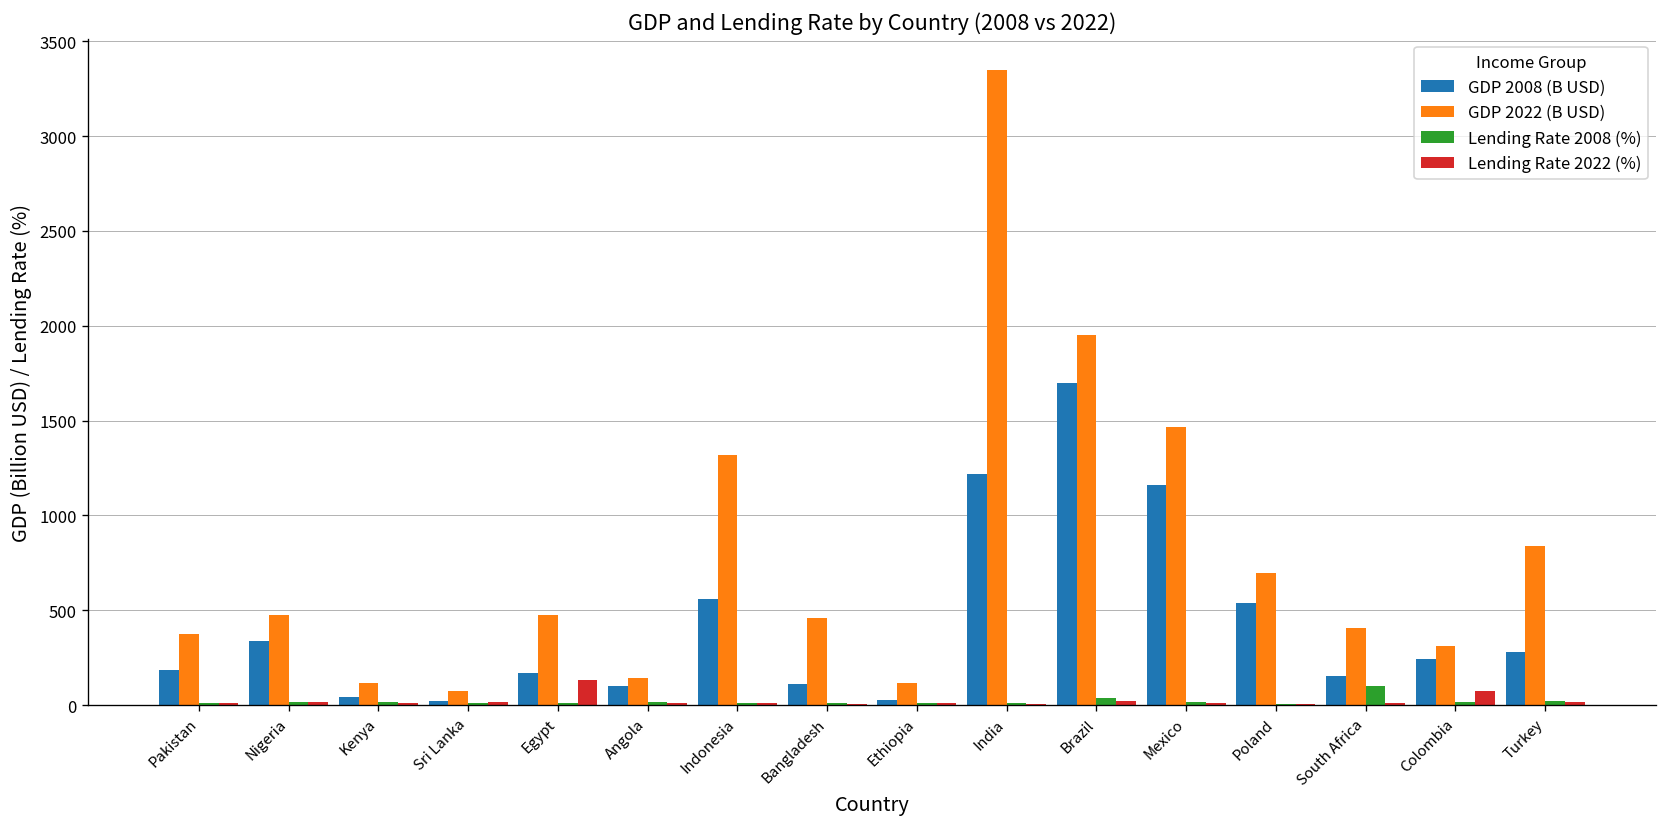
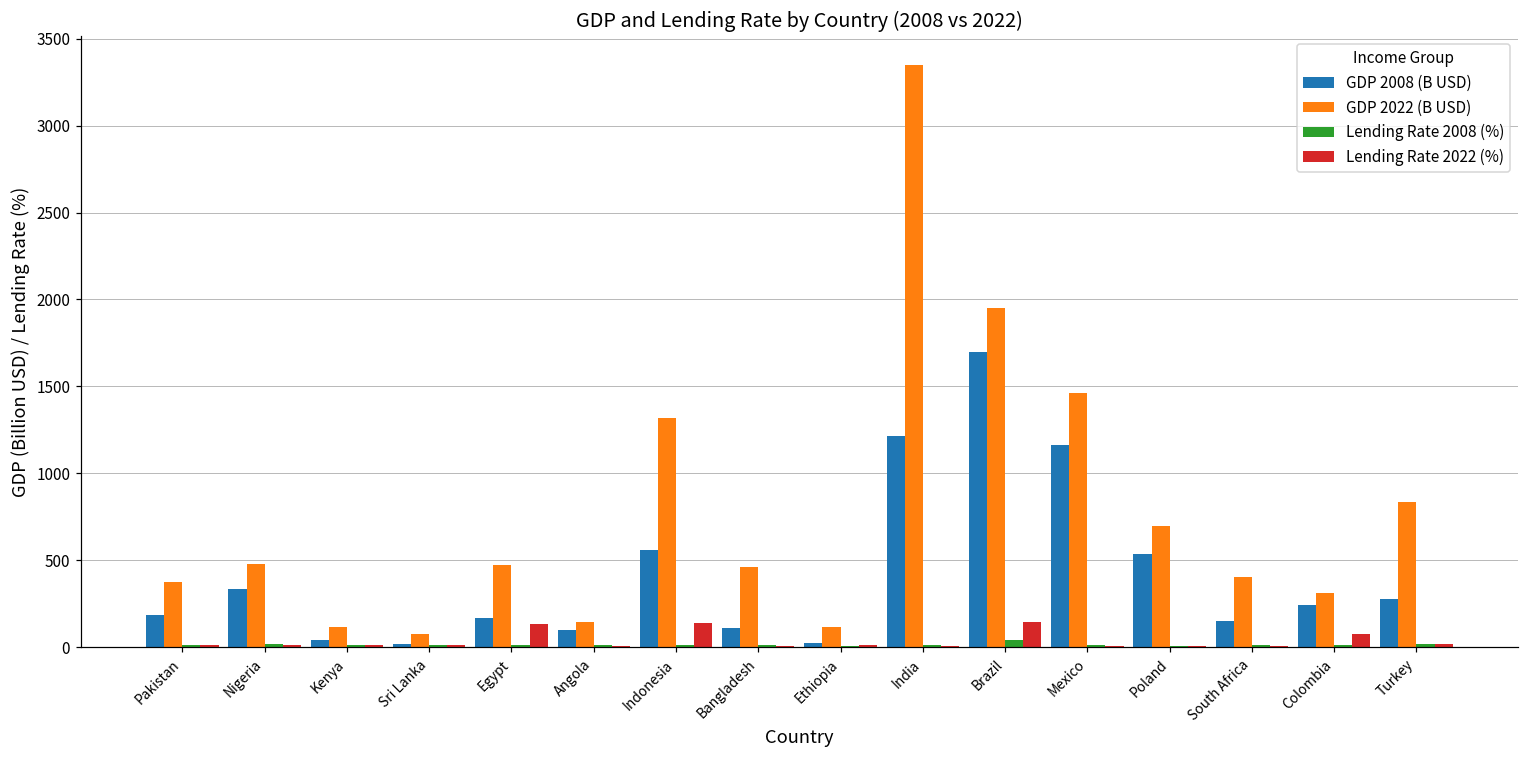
  {
    "GDP 2008 (B USD)": {
      "Pakistan": 180,
      "Nigeria": 340,
      "Kenya": 40,
      "Sri Lanka": 20,
      "Egypt": 170,
      "Angola": 100,
      "Indonesia": 560,
      "Bangladesh": 110,
      "Ethiopia": 30,
      "India": 1220,
      "Brazil": 1700,
      "Mexico": 1160,
      "Poland": 540,
      "South Africa": 150,
      "Colombia": 240,
      "Turkey": 280
    },
    "GDP 2022 (B USD)": {
      "Pakistan": 370,
      "Nigeria": 480,
      "Kenya": 110,
      "Sri Lanka": 70,
      "Egypt": 480,
      "Angola": 140,
      "Indonesia": 1320,
      "Bangladesh": 460,
      "Ethiopia": 120,
      "India": 3350,
      "Brazil": 1950,
      "Mexico": 1460,
      "Poland": 700,
      "South Africa": 410,
      "Colombia": 310,
      "Turkey": 840
    },
    "Lending Rate 2008 (%)": {
      "Nigeria": 20,
      "Brazil": 40,
-     "South Africa": 100,
+     "South Africa": 10,
      "Turkey": 20
    },
    "Lending Rate 2022 (%)": {
      "Egypt": 130,
-     "Indonesia": 10,
-     "Brazil": 20,
+     "Indonesia": 140,
+     "Brazil": 150,
      "Colombia": 80,
      "Turkey": 20
    }
  }
